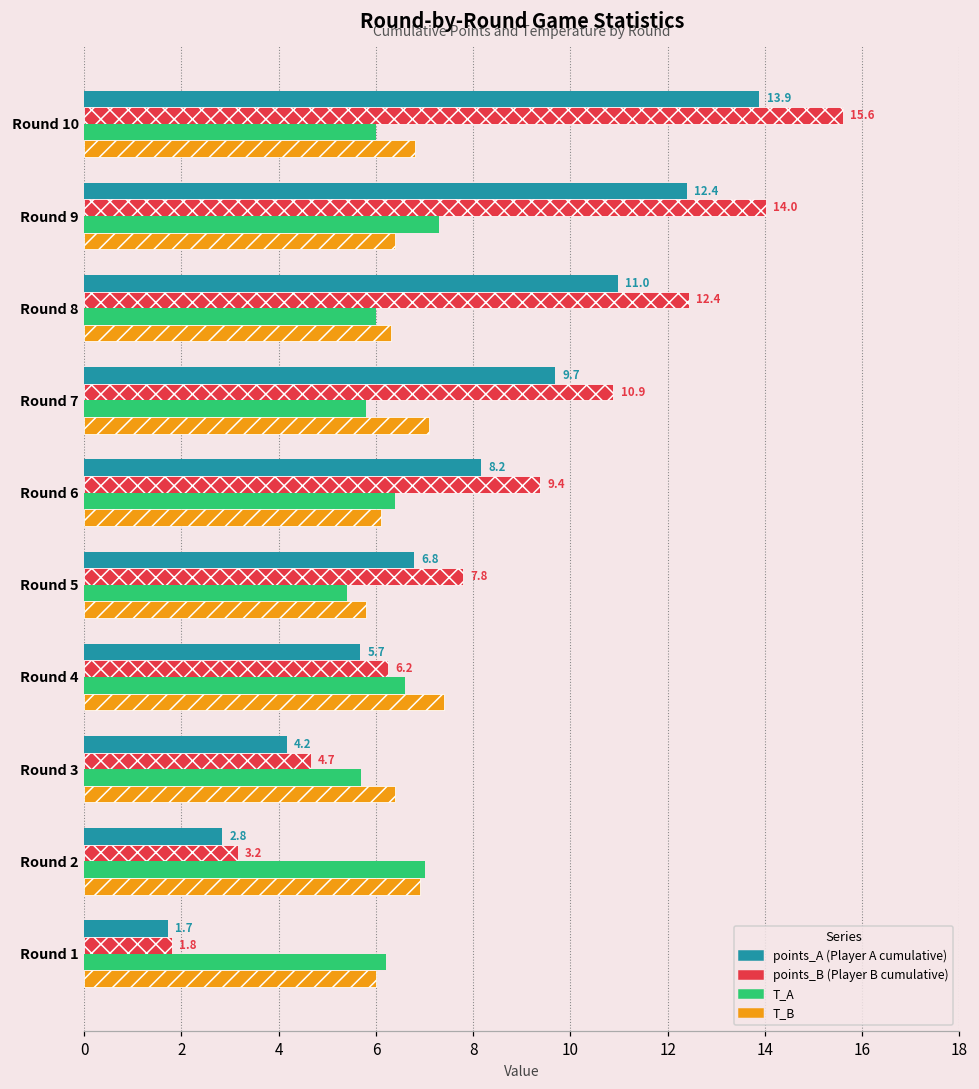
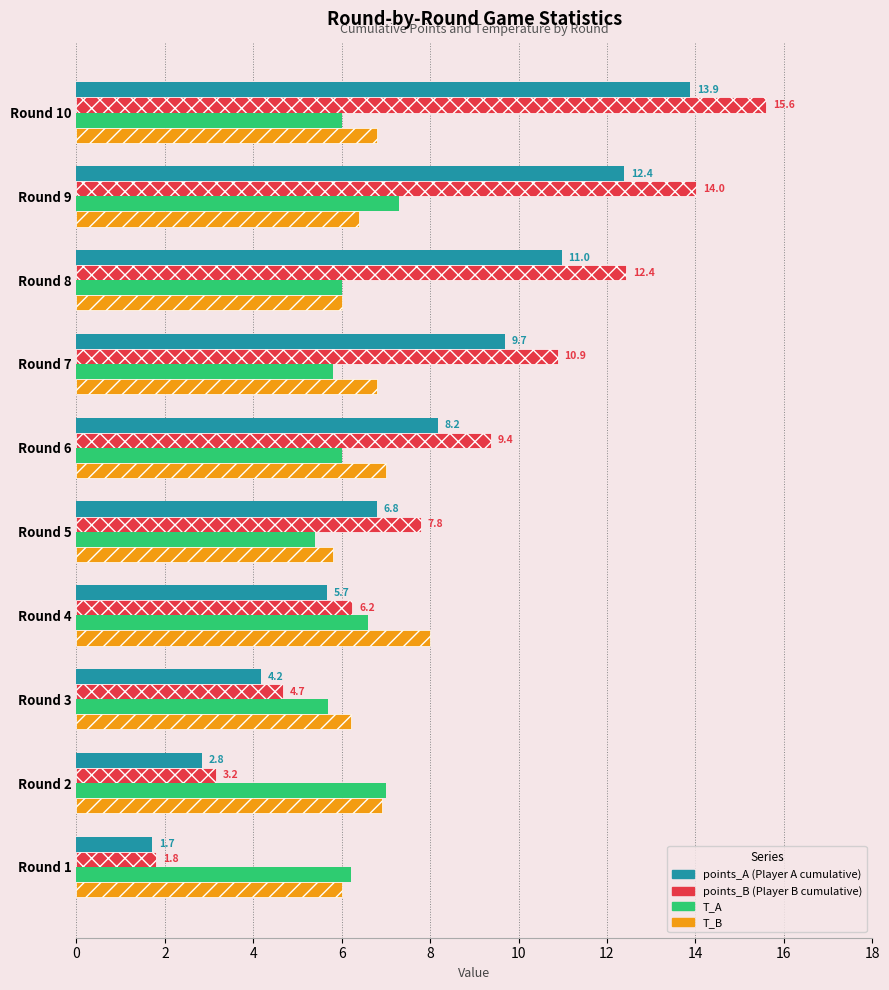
  {
    "T_A": {
      "Round 10": 6.0,
      "Round 9": 7.3,
      "Round 8": 6.0,
      "Round 7": 5.8,
-     "Round 6": 6.4,
+     "Round 6": 6.0,
      "Round 5": 5.4,
      "Round 4": 6.6,
      "Round 3": 5.7,
      "Round 2": 7.0,
      "Round 1": 6.2
    },
    "T_B": {
      "Round 10": 6.8,
      "Round 9": 6.4,
-     "Round 8": 6.3,
-     "Round 7": 7.1,
-     "Round 6": 6.1,
+     "Round 8": 6.0,
+     "Round 7": 6.8,
+     "Round 6": 7.0,
      "Round 5": 5.8,
-     "Round 4": 7.4,
-     "Round 3": 6.4,
+     "Round 4": 8.0,
+     "Round 3": 6.2,
      "Round 2": 6.9,
      "Round 1": 6.0
    }
  }
